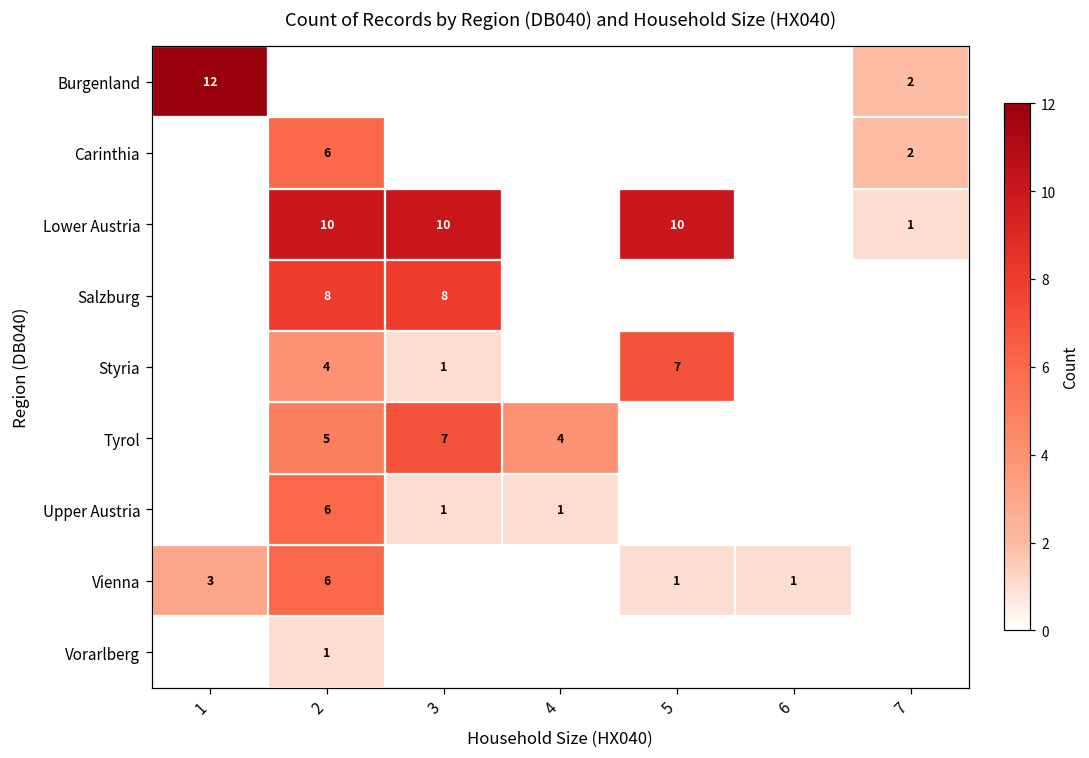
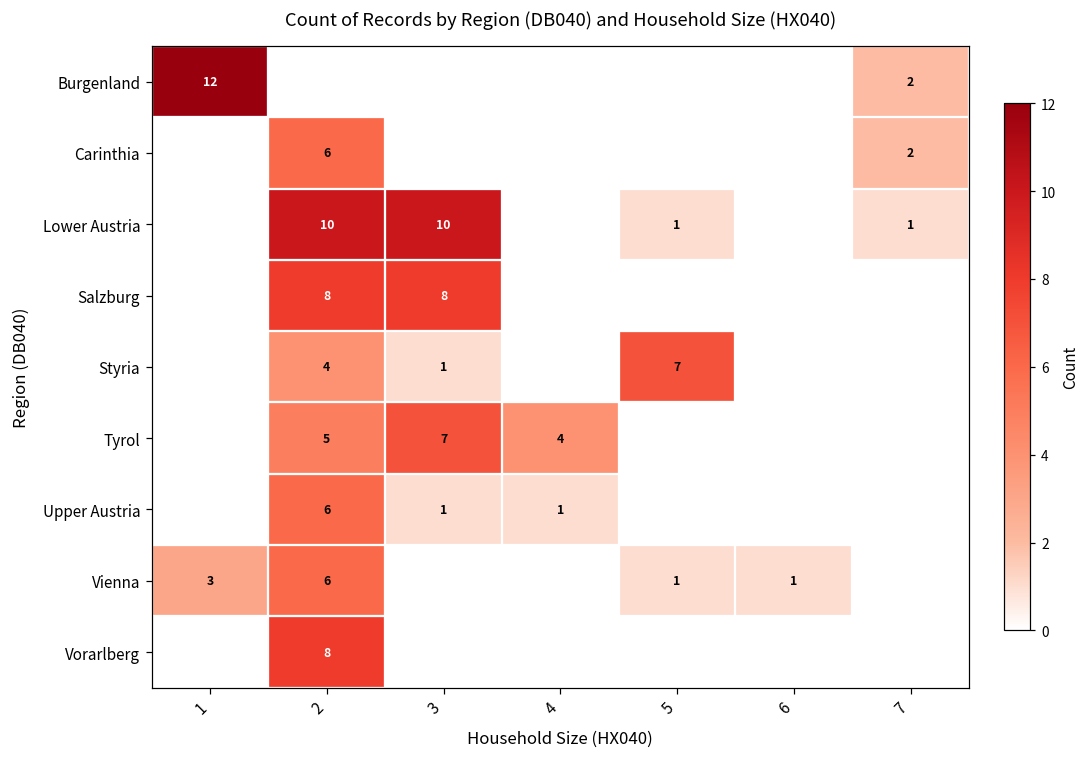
  {
    "Burgenland": {
      "1": 12,
      "7": 2
    },
    "Carinthia": {
      "2": 6,
      "7": 2
    },
    "Lower Austria": {
      "2": 10,
      "3": 10,
-     "5": 10,
+     "5": 1,
      "7": 1
    },
    "Salzburg": {
      "2": 8,
      "3": 8
    },
    "Styria": {
      "2": 4,
      "3": 1,
      "5": 7
    },
    "Tyrol": {
      "2": 5,
      "3": 7,
      "4": 4
    },
    "Upper Austria": {
      "2": 6,
      "3": 1,
      "4": 1
    },
    "Vienna": {
      "1": 3,
      "2": 6,
      "5": 1,
      "6": 1
    },
    "Vorarlberg": {
-     "2": 1
+     "2": 8
    }
  }
